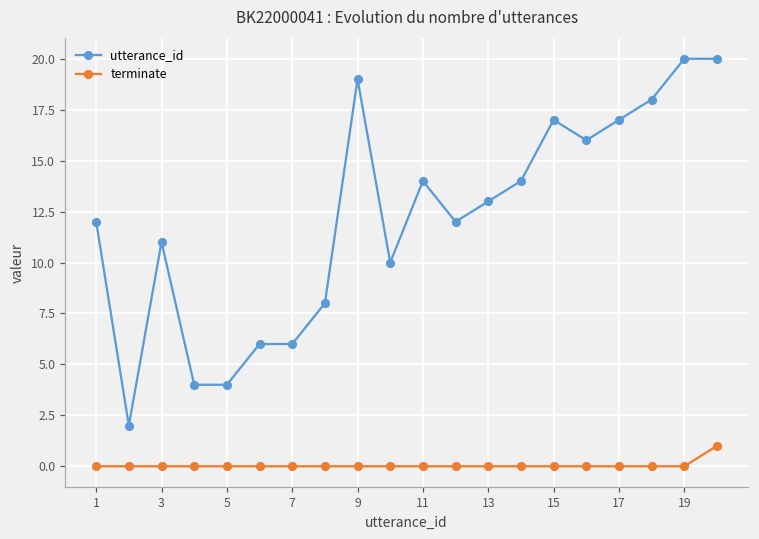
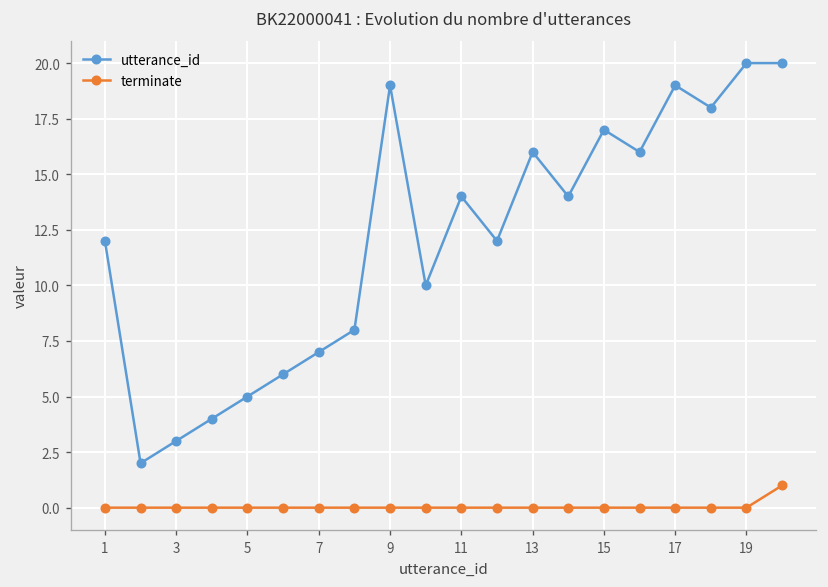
  {
    "utterance_id": {
      "1": 12,
-     "3": 11,
-     "5": 4,
-     "7": 6,
+     "3": 3,
+     "5": 5,
+     "7": 7,
      "9": 19,
      "11": 14,
-     "13": 13,
+     "13": 16,
      "15": 17,
-     "17": 17,
+     "17": 19,
      "19": 20
    },
    "terminate": {
      "1": 0,
      "3": 0,
      "5": 0,
      "7": 0,
      "9": 0,
      "11": 0,
      "13": 0,
      "15": 0,
      "17": 0,
      "19": 0
    }
  }
